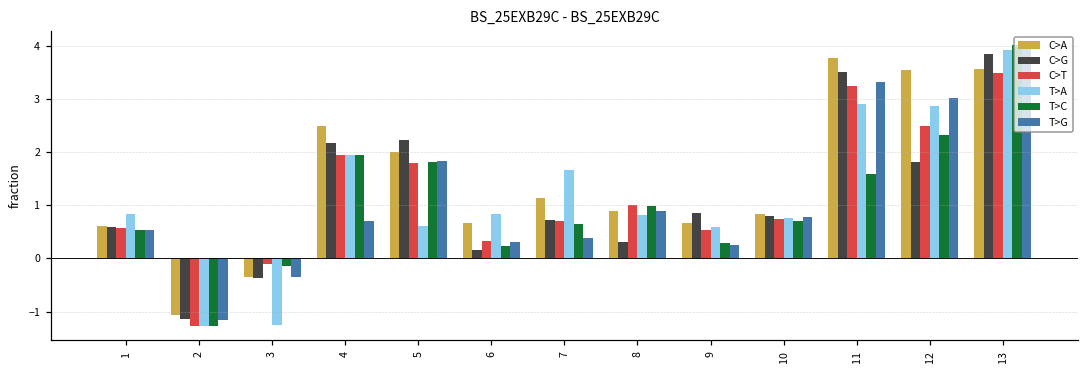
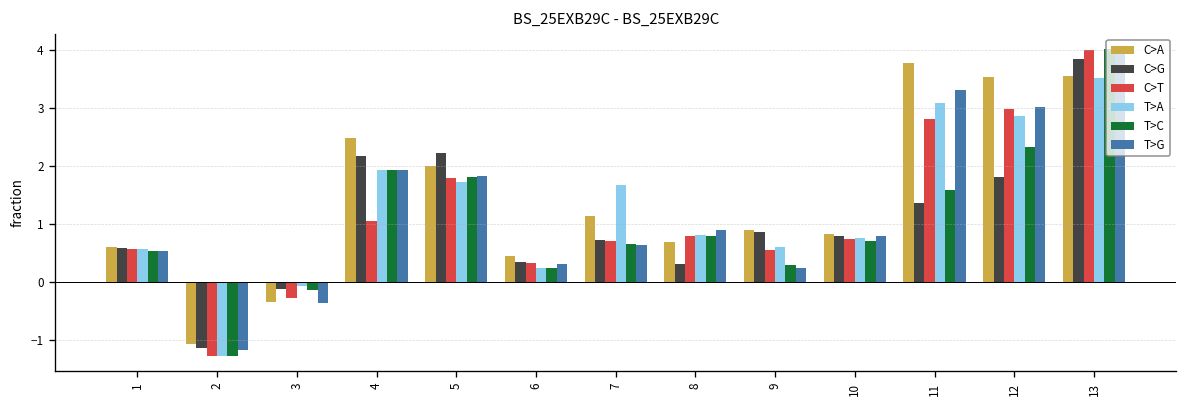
  {
    "C>A": {
      "1": 0.6,
      "2": -1.1,
      "3": -0.3,
      "4": 2.5,
      "5": 2.0,
-     "6": 0.7,
+     "6": 0.4,
      "7": 1.1,
-     "8": 0.9,
-     "9": 0.7,
+     "8": 0.7,
+     "9": 0.9,
      "10": 0.8,
      "11": 3.8,
      "12": 3.5,
      "13": 3.6
    },
    "C>G": {
      "1": 0.6,
      "2": -1.1,
-     "3": -0.4,
+     "3": -0.1,
      "4": 2.2,
      "5": 2.2,
-     "6": 0.2,
+     "6": 0.4,
      "7": 0.7,
      "8": 0.3,
      "9": 0.9,
      "10": 0.8,
-     "11": 3.5,
+     "11": 1.4,
      "12": 1.8,
      "13": 3.8
    },
    "C>T": {
      "1": 0.6,
      "2": -1.3,
-     "3": -0.1,
-     "4": 1.9,
+     "3": -0.3,
+     "4": 1.1,
      "5": 1.8,
      "6": 0.3,
      "7": 0.7,
-     "8": 1.0,
+     "8": 0.8,
      "9": 0.5,
      "10": 0.7,
-     "11": 3.2,
-     "12": 2.5,
-     "13": 3.5
+     "11": 2.8,
+     "12": 3.0,
+     "13": 4.0
    },
    "T>A": {
-     "1": 0.8,
+     "1": 0.6,
      "2": -1.3,
-     "3": -1.2,
+     "3": -0.1,
      "4": 1.9,
-     "5": 0.6,
-     "6": 0.8,
+     "5": 1.7,
+     "6": 0.2,
      "7": 1.7,
      "8": 0.8,
      "9": 0.6,
      "10": 0.8,
-     "11": 2.9,
+     "11": 3.1,
      "12": 2.9,
-     "13": 3.9
+     "13": 3.5
    },
    "T>C": {
      "1": 0.5,
      "2": -1.3,
      "3": -0.1,
      "4": 1.9,
      "5": 1.8,
      "6": 0.2,
      "7": 0.7,
-     "8": 1.0,
+     "8": 0.8,
      "9": 0.3,
      "10": 0.7,
      "11": 1.6,
      "12": 2.3
    },
    "T>G": {
      "1": 0.5,
      "2": -1.2,
      "3": -0.4,
-     "4": 0.7,
+     "4": 1.9,
      "5": 1.8,
      "6": 0.3,
-     "7": 0.4,
+     "7": 0.6,
      "8": 0.9,
      "9": 0.2,
      "10": 0.8,
      "11": 3.3,
      "12": 3.0
    }
  }
